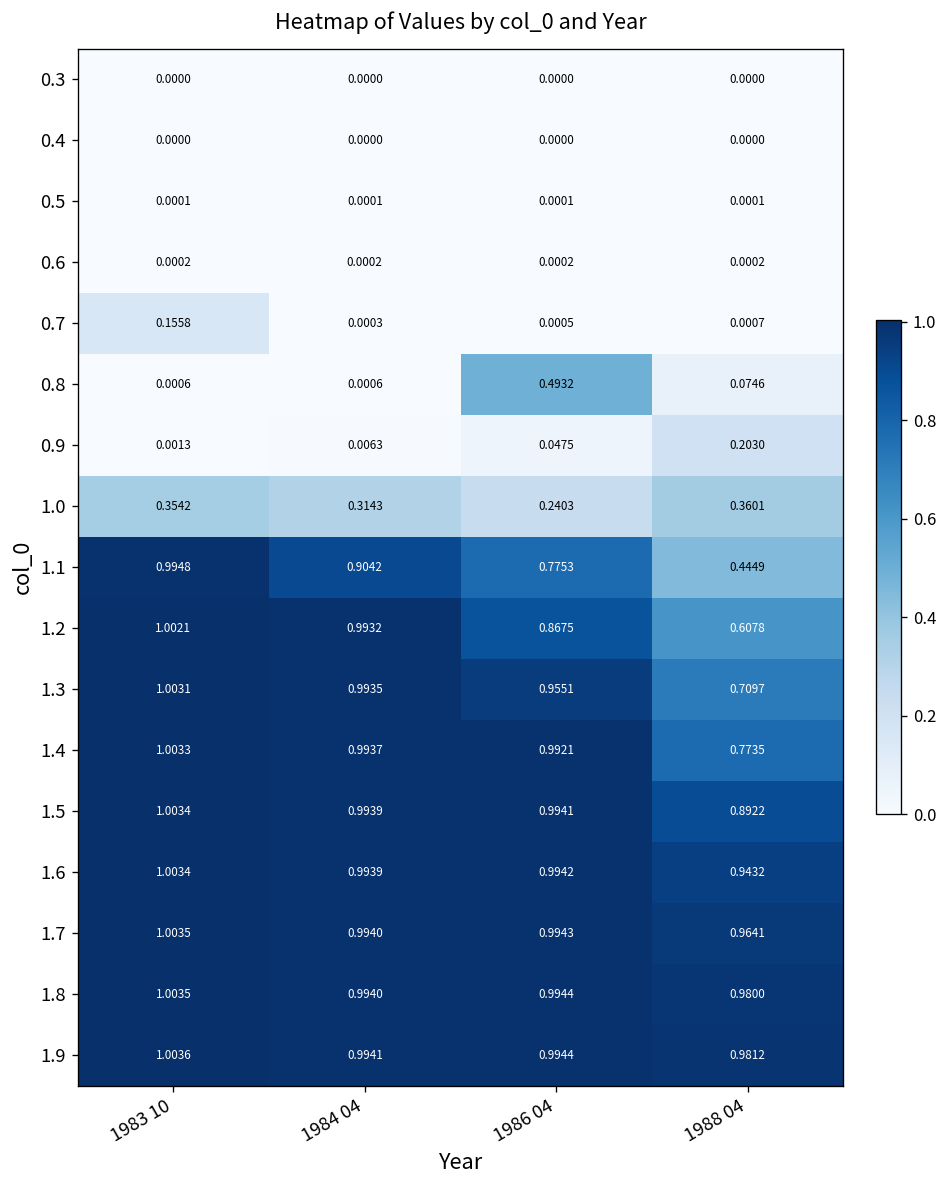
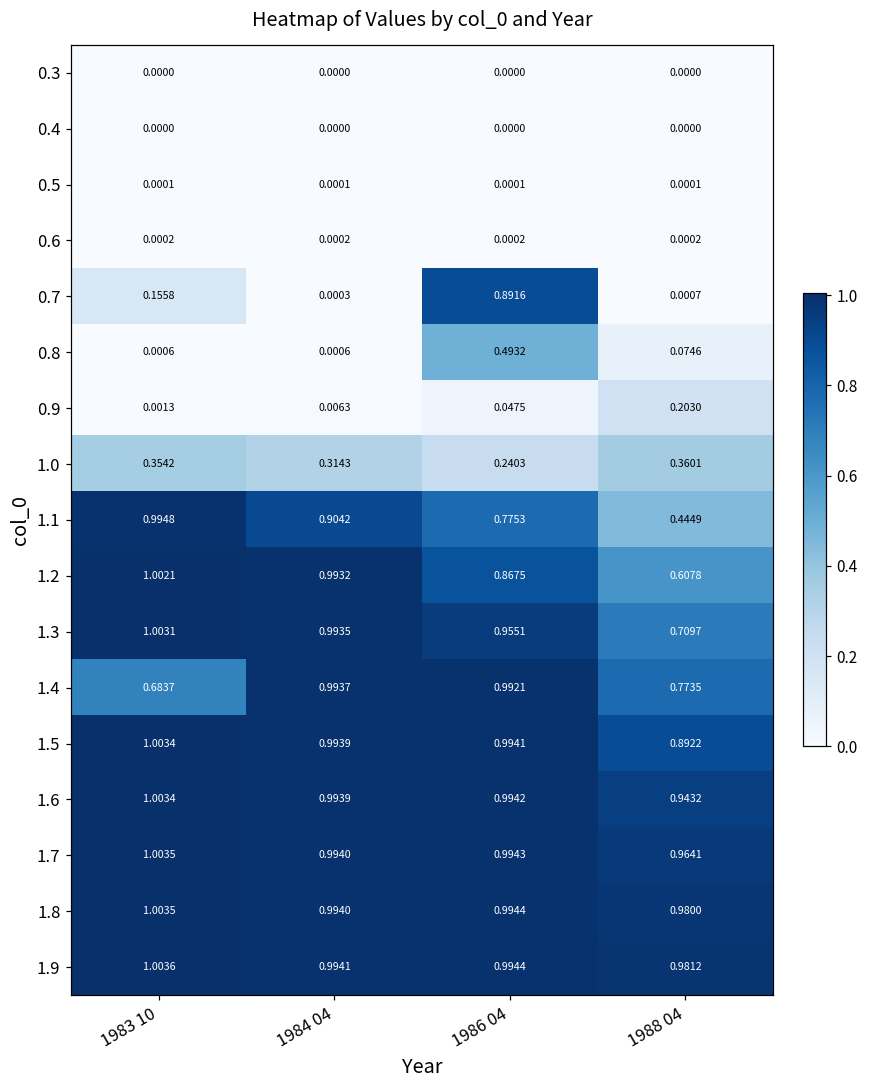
  {
    "0.3": {
      "1983 10": 0.0000,
      "1984 04": 0.0000,
      "1986 04": 0.0000,
      "1988 04": 0.0000
    },
    "0.4": {
      "1983 10": 0.0000,
      "1984 04": 0.0000,
      "1986 04": 0.0000,
      "1988 04": 0.0000
    },
    "0.5": {
      "1983 10": 0.0001,
      "1984 04": 0.0001,
      "1986 04": 0.0001,
      "1988 04": 0.0001
    },
    "0.6": {
      "1983 10": 0.0002,
      "1984 04": 0.0002,
      "1986 04": 0.0002,
      "1988 04": 0.0002
    },
    "0.7": {
      "1983 10": 0.1558,
      "1984 04": 0.0003,
-     "1986 04": 0.0005,
+     "1986 04": 0.8916,
      "1988 04": 0.0007
    },
    "0.8": {
      "1983 10": 0.0006,
      "1984 04": 0.0006,
      "1986 04": 0.4932,
      "1988 04": 0.0746
    },
    "0.9": {
      "1983 10": 0.0013,
      "1984 04": 0.0063,
      "1986 04": 0.0475,
      "1988 04": 0.2030
    },
    "1.0": {
      "1983 10": 0.3542,
      "1984 04": 0.3143,
      "1986 04": 0.2403,
      "1988 04": 0.3601
    },
    "1.1": {
      "1983 10": 0.9948,
      "1984 04": 0.9042,
      "1986 04": 0.7753,
      "1988 04": 0.4449
    },
    "1.2": {
      "1983 10": 1.0021,
      "1984 04": 0.9932,
      "1986 04": 0.8675,
      "1988 04": 0.6078
    },
    "1.3": {
      "1983 10": 1.0031,
      "1984 04": 0.9935,
      "1986 04": 0.9551,
      "1988 04": 0.7097
    },
    "1.4": {
-     "1983 10": 1.0033,
+     "1983 10": 0.6837,
      "1984 04": 0.9937,
      "1986 04": 0.9921,
      "1988 04": 0.7735
    },
    "1.5": {
      "1983 10": 1.0034,
      "1984 04": 0.9939,
      "1986 04": 0.9941,
      "1988 04": 0.8922
    },
    "1.6": {
      "1983 10": 1.0034,
      "1984 04": 0.9939,
      "1986 04": 0.9942,
      "1988 04": 0.9432
    },
    "1.7": {
      "1983 10": 1.0035,
      "1984 04": 0.9940,
      "1986 04": 0.9943,
      "1988 04": 0.9641
    },
    "1.8": {
      "1983 10": 1.0035,
      "1984 04": 0.9940,
      "1986 04": 0.9944,
      "1988 04": 0.9800
    },
    "1.9": {
      "1983 10": 1.0036,
      "1984 04": 0.9941,
      "1986 04": 0.9944,
      "1988 04": 0.9812
    }
  }
